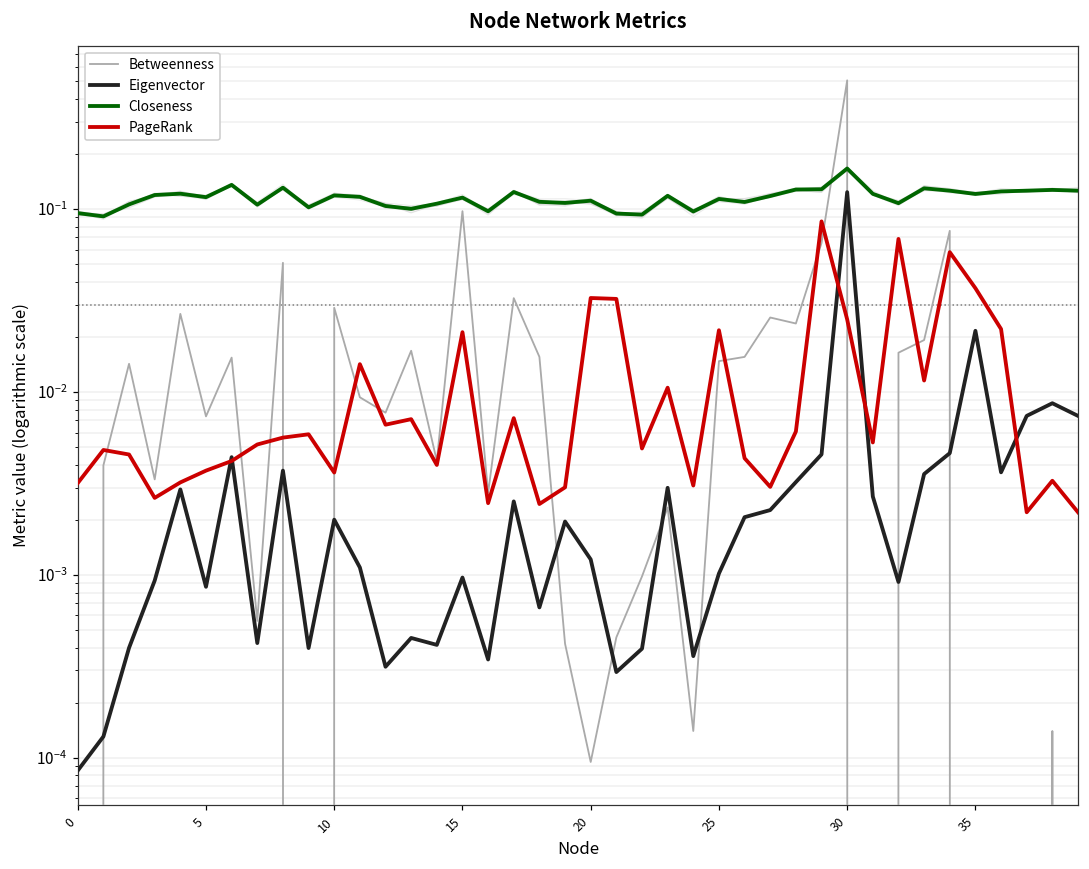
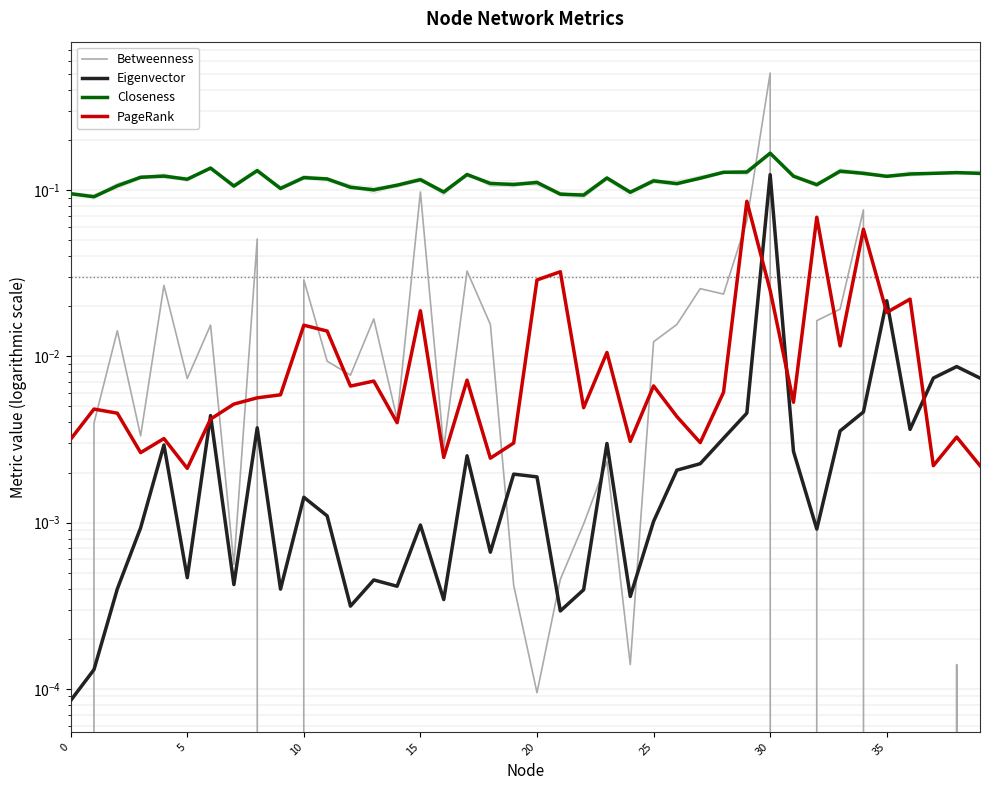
  {
    "Betweenness": {
      "5": 0.007,
      "10": 0.029,
      "15": 0.10,
      "20": 0.00009,
-     "25": 0.015,
+     "25": 0.012,
      "30": 0.51
    },
    "Eigenvector": {
      "0": 0.00009,
-     "5": 0.0009,
-     "10": 0.0020,
+     "5": 0.00047,
+     "10": 0.0014,
      "15": 0.0010,
-     "20": 0.0012,
+     "20": 0.0019,
      "25": 0.0010,
      "30": 0.12,
      "35": 0.022
    },
    "PageRank": {
      "0": 0.0032,
-     "5": 0.0037,
-     "10": 0.0036,
-     "15": 0.021,
-     "20": 0.033,
-     "25": 0.022,
+     "5": 0.0021,
+     "10": 0.015,
+     "15": 0.019,
+     "20": 0.029,
+     "25": 0.0066,
      "30": 0.025,
-     "35": 0.037
+     "35": 0.018
    }
  }
